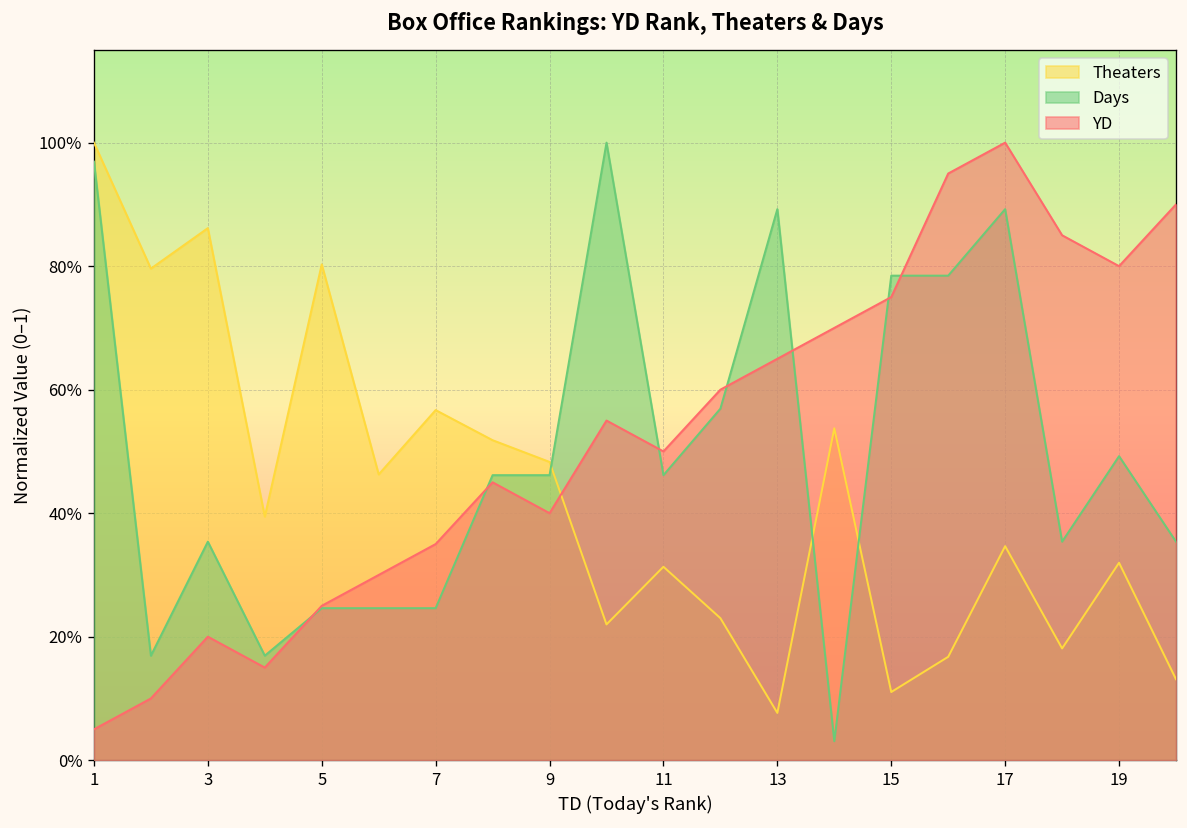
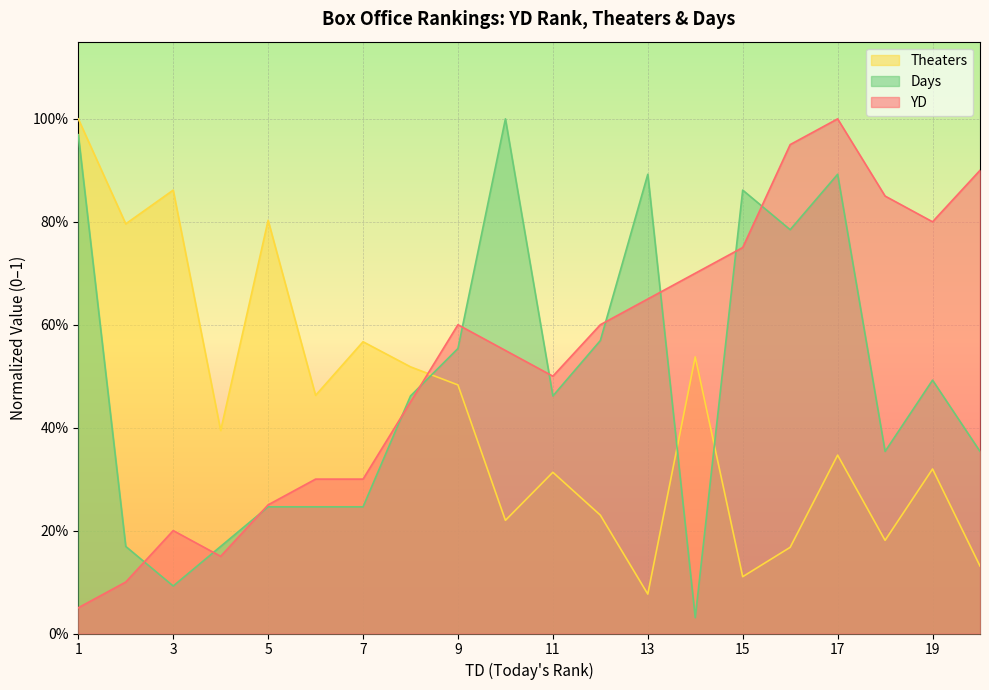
  {
    "Theaters": {
      "1": "100%",
      "3": "86%",
      "5": "80%",
      "7": "57%",
      "9": "48%",
      "11": "31%",
      "13": "8%",
      "15": "11%",
      "17": "35%",
      "19": "32%"
    },
    "Days": {
      "1": "97%",
-     "3": "35%",
+     "3": "9%",
      "7": "25%",
-     "9": "46%",
+     "9": "55%",
      "11": "46%",
      "13": "89%",
-     "15": "78%",
+     "15": "86%",
      "17": "89%",
      "19": "49%"
    },
    "YD": {
      "1": "5%",
      "3": "20%",
-     "7": "35%",
-     "9": "40%",
+     "7": "30%",
+     "9": "60%",
      "11": "50%",
      "13": "65%",
      "15": "75%",
      "17": "100%",
      "19": "80%"
    }
  }
